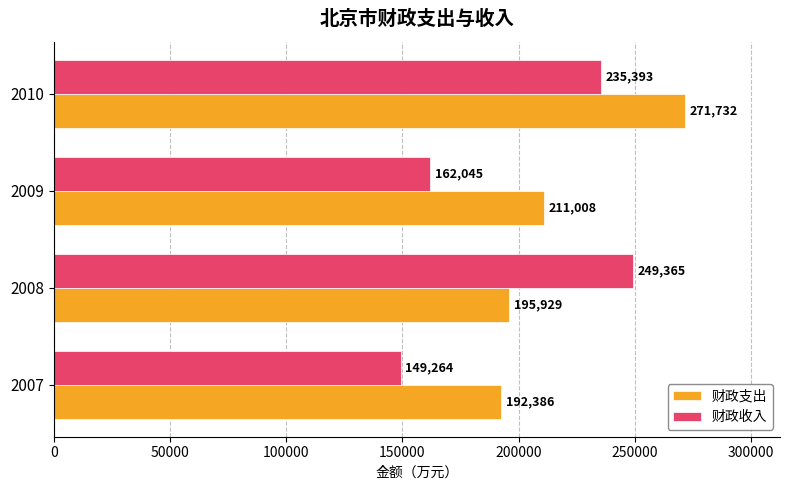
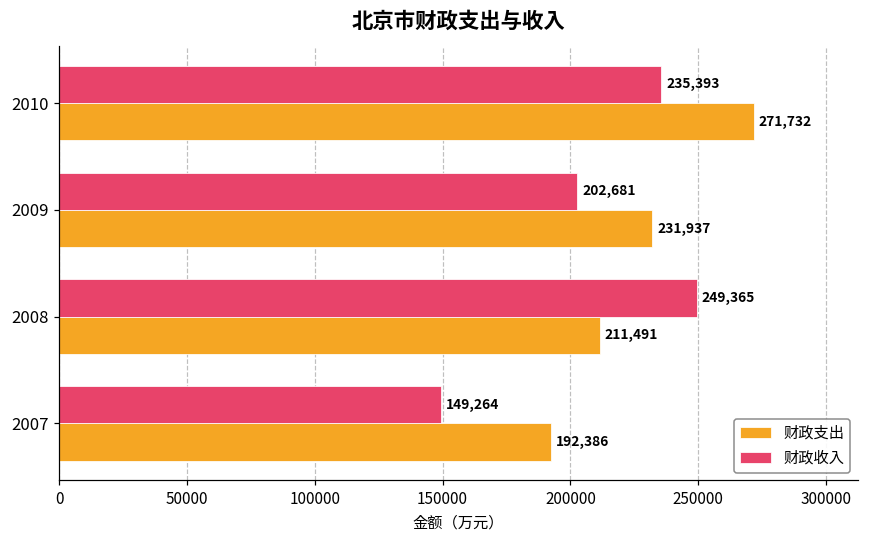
  {
    "财政支出": {
      "2010": "271,732",
-     "2009": "211,008",
-     "2008": "195,929",
+     "2009": "231,937",
+     "2008": "211,491",
      "2007": "192,386"
    },
    "财政收入": {
      "2010": "235,393",
-     "2009": "162,045",
+     "2009": "202,681",
      "2008": "249,365",
      "2007": "149,264"
    }
  }
